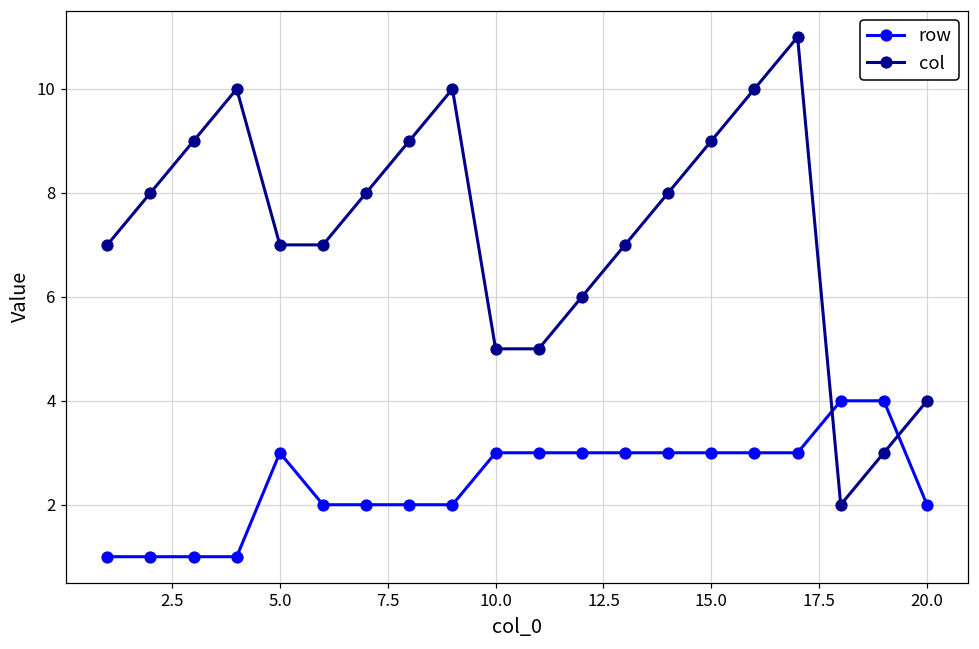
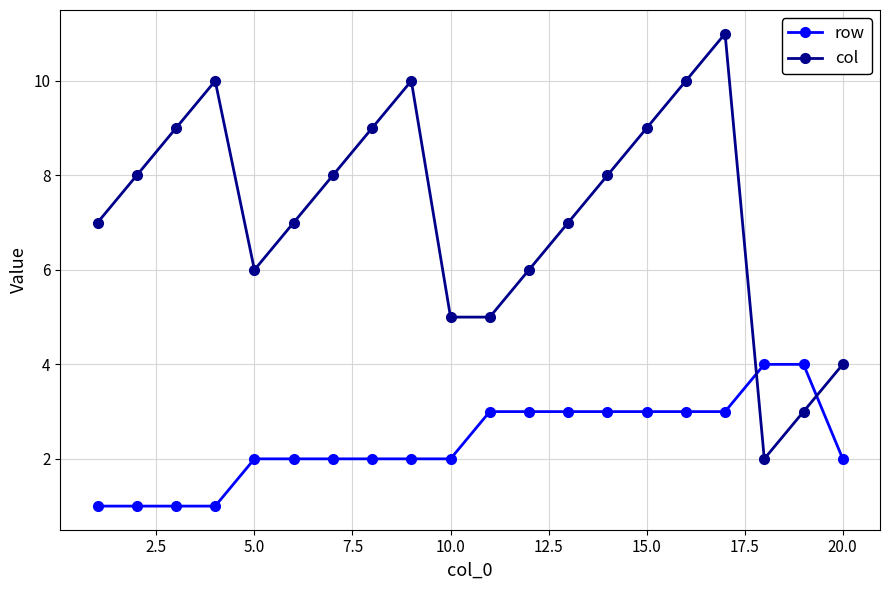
  {
    "row": {
-     "5.0": 3,
-     "10.0": 3,
+     "5.0": 2,
+     "10.0": 2,
      "15.0": 3,
      "20.0": 2
    },
    "col": {
-     "5.0": 7,
+     "5.0": 6,
      "10.0": 5,
      "15.0": 9,
      "20.0": 4
    }
  }
